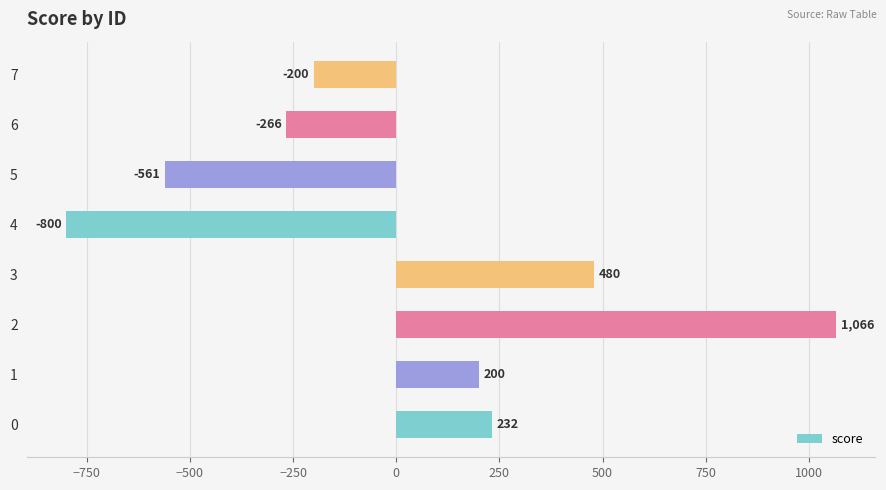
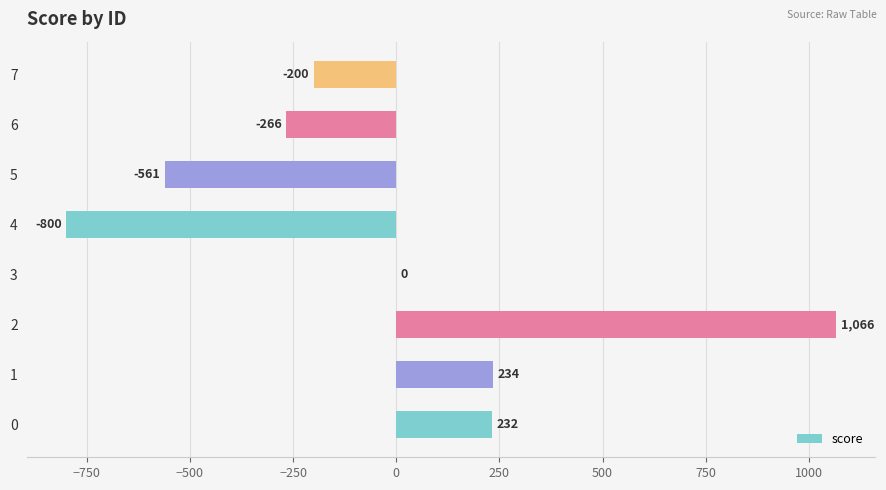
  {
    "7": "-200",
    "6": "-266",
    "5": "-561",
    "4": "-800",
-   "3": "480",
+   "3": "0",
    "2": "1,066",
-   "1": "200",
+   "1": "234",
    "0": "232"
  }
